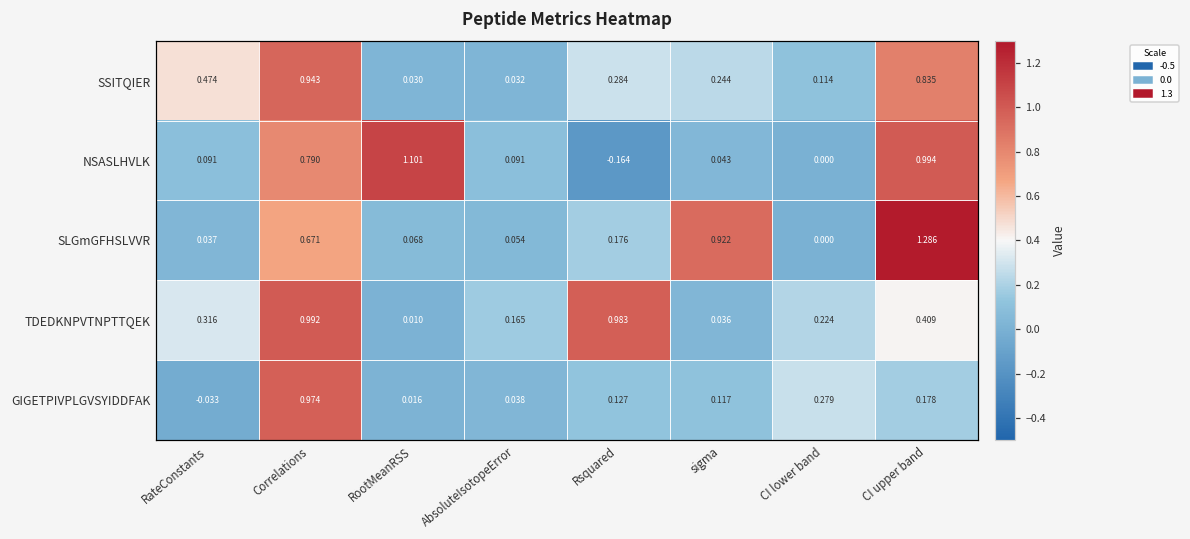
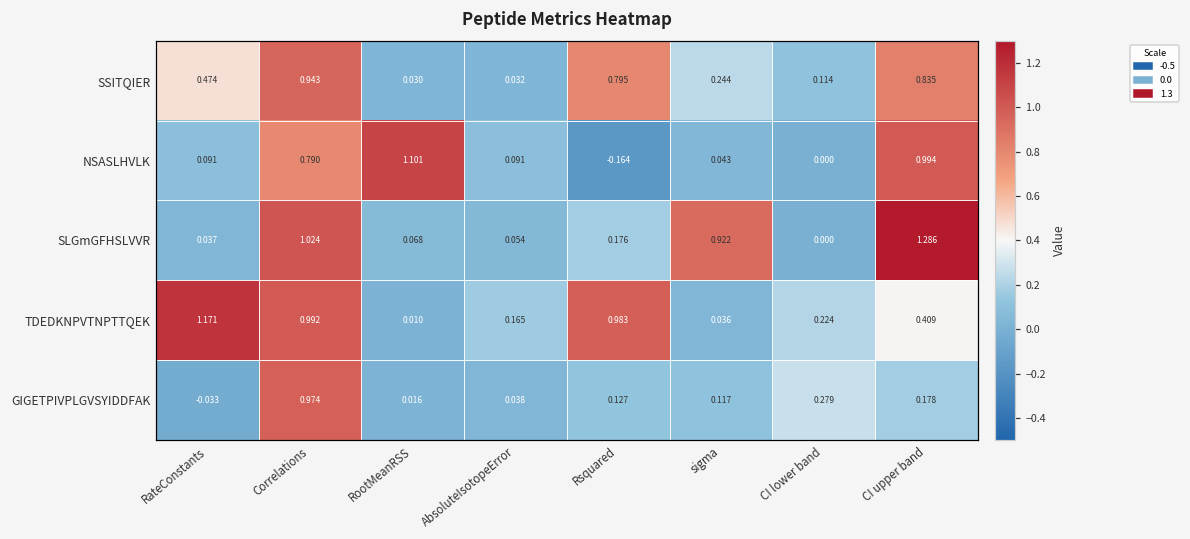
  {
    "SSITQIER": {
      "RateConstants": 0.474,
      "Correlations": 0.943,
      "RootMeanRSS": 0.030,
      "AbsoluteIsotopeError": 0.032,
-     "Rsquared": 0.284,
+     "Rsquared": 0.795,
      "sigma": 0.244,
      "CI lower band": 0.114,
      "CI upper band": 0.835
    },
    "NSASLHVLK": {
      "RateConstants": 0.091,
      "Correlations": 0.790,
      "RootMeanRSS": 1.101,
      "AbsoluteIsotopeError": 0.091,
      "Rsquared": -0.164,
      "sigma": 0.043,
      "CI lower band": 0.000,
      "CI upper band": 0.994
    },
    "SLGmGFHSLVVR": {
      "RateConstants": 0.037,
-     "Correlations": 0.671,
+     "Correlations": 1.024,
      "RootMeanRSS": 0.068,
      "AbsoluteIsotopeError": 0.054,
      "Rsquared": 0.176,
      "sigma": 0.922,
      "CI lower band": 0.000,
      "CI upper band": 1.286
    },
    "TDEDKNPVTNPTTQEK": {
-     "RateConstants": 0.316,
+     "RateConstants": 1.171,
      "Correlations": 0.992,
      "RootMeanRSS": 0.010,
      "AbsoluteIsotopeError": 0.165,
      "Rsquared": 0.983,
      "sigma": 0.036,
      "CI lower band": 0.224,
      "CI upper band": 0.409
    },
    "GIGETPIVPLGVSYIDDFAK": {
      "RateConstants": -0.033,
      "Correlations": 0.974,
      "RootMeanRSS": 0.016,
      "AbsoluteIsotopeError": 0.038,
      "Rsquared": 0.127,
      "sigma": 0.117,
      "CI lower band": 0.279,
      "CI upper band": 0.178
    }
  }
